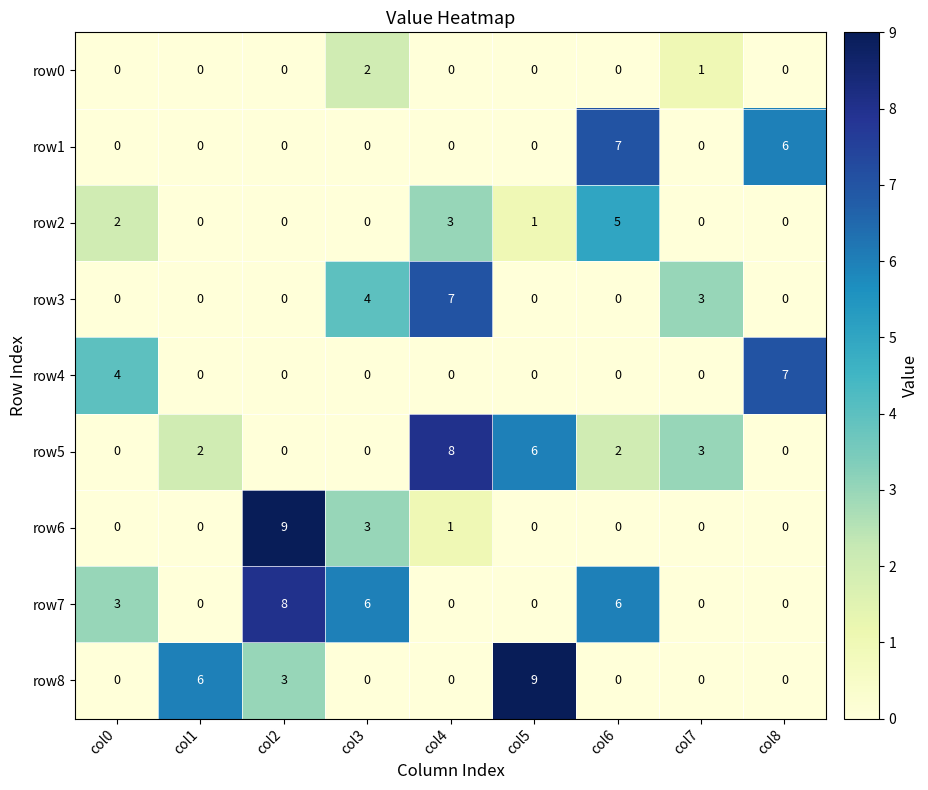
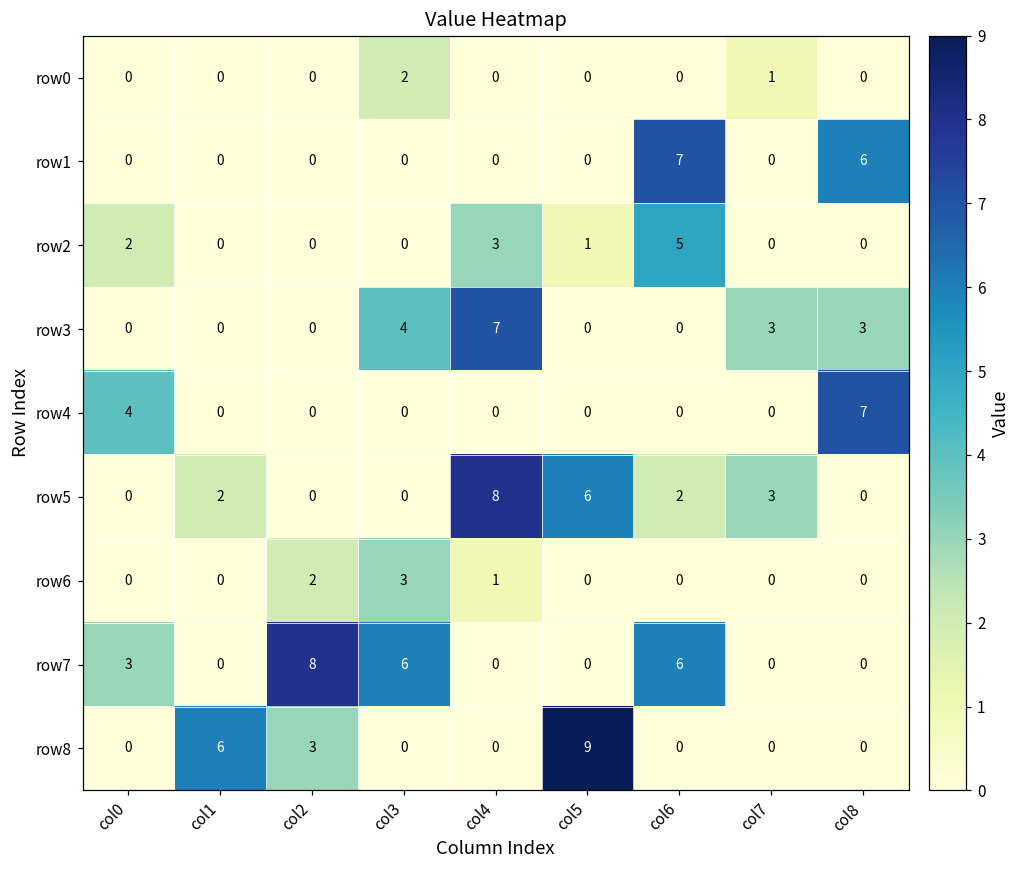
  {
    "row0": {
      "col0": 0,
      "col1": 0,
      "col2": 0,
      "col3": 2,
      "col4": 0,
      "col5": 0,
      "col6": 0,
      "col7": 1,
      "col8": 0
    },
    "row1": {
      "col0": 0,
      "col1": 0,
      "col2": 0,
      "col3": 0,
      "col4": 0,
      "col5": 0,
      "col6": 7,
      "col7": 0,
      "col8": 6
    },
    "row2": {
      "col0": 2,
      "col1": 0,
      "col2": 0,
      "col3": 0,
      "col4": 3,
      "col5": 1,
      "col6": 5,
      "col7": 0,
      "col8": 0
    },
    "row3": {
      "col0": 0,
      "col1": 0,
      "col2": 0,
      "col3": 4,
      "col4": 7,
      "col5": 0,
      "col6": 0,
      "col7": 3,
-     "col8": 0
+     "col8": 3
    },
    "row4": {
      "col0": 4,
      "col1": 0,
      "col2": 0,
      "col3": 0,
      "col4": 0,
      "col5": 0,
      "col6": 0,
      "col7": 0,
      "col8": 7
    },
    "row5": {
      "col0": 0,
      "col1": 2,
      "col2": 0,
      "col3": 0,
      "col4": 8,
      "col5": 6,
      "col6": 2,
      "col7": 3,
      "col8": 0
    },
    "row6": {
      "col0": 0,
      "col1": 0,
-     "col2": 9,
+     "col2": 2,
      "col3": 3,
      "col4": 1,
      "col5": 0,
      "col6": 0,
      "col7": 0,
      "col8": 0
    },
    "row7": {
      "col0": 3,
      "col1": 0,
      "col2": 8,
      "col3": 6,
      "col4": 0,
      "col5": 0,
      "col6": 6,
      "col7": 0,
      "col8": 0
    },
    "row8": {
      "col0": 0,
      "col1": 6,
      "col2": 3,
      "col3": 0,
      "col4": 0,
      "col5": 9,
      "col6": 0,
      "col7": 0,
      "col8": 0
    }
  }
